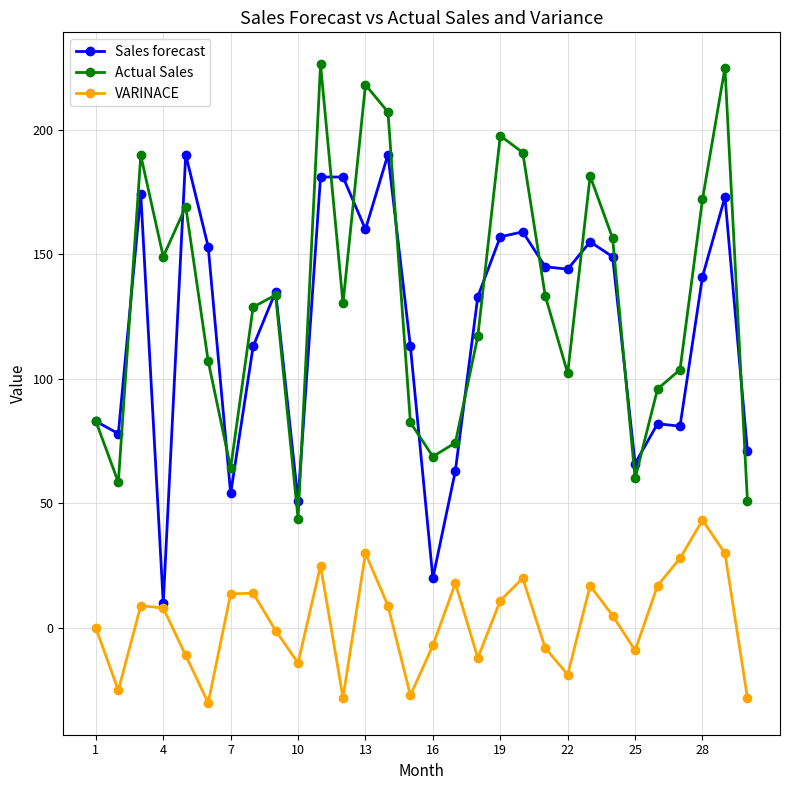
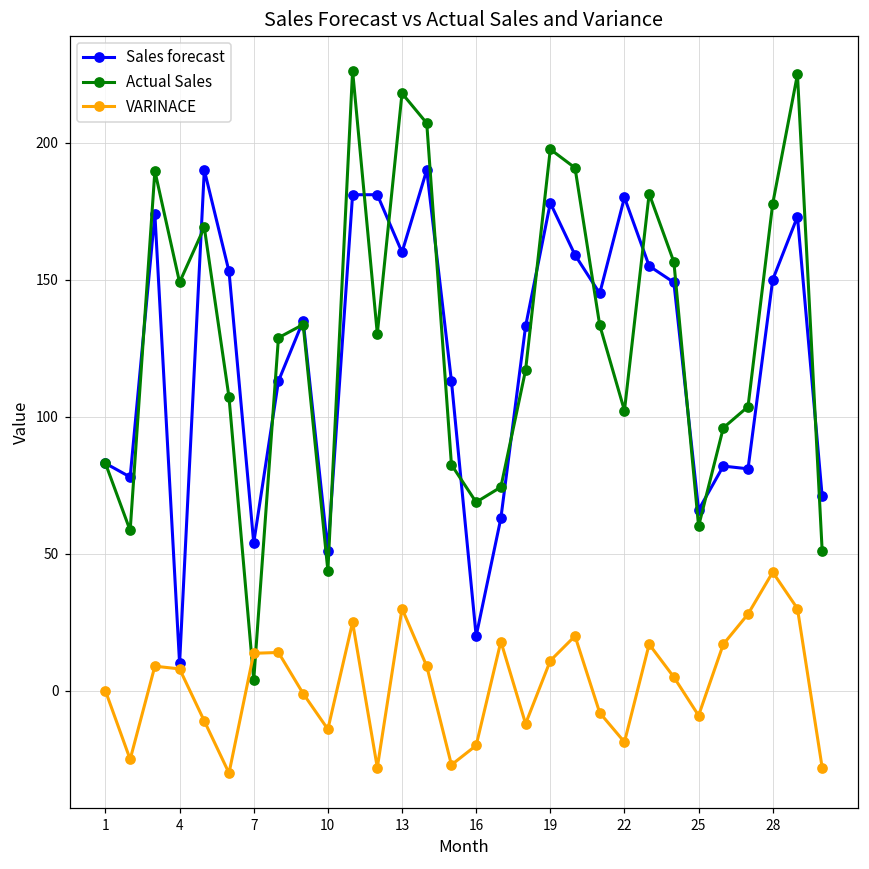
  {
    "Sales forecast": {
      "4": 10,
      "7": 54,
      "10": 51,
      "13": 160,
      "16": 20,
-     "19": 157,
-     "22": 144,
+     "19": 178,
+     "22": 180,
      "25": 66,
-     "28": 141
+     "28": 150
    },
    "Actual Sales": {
      "4": 149,
-     "7": 64,
+     "7": 4,
      "10": 44,
      "13": 218,
      "16": 69,
      "19": 198,
      "22": 102,
      "25": 60,
-     "28": 172
+     "28": 178
    },
    "VARINACE": {
      "1": 0,
      "4": 8,
      "7": 14,
      "10": -14,
      "13": 30,
-     "16": -7,
+     "16": -20,
      "19": 11,
      "22": -19,
      "25": -9,
      "28": 43
    }
  }
